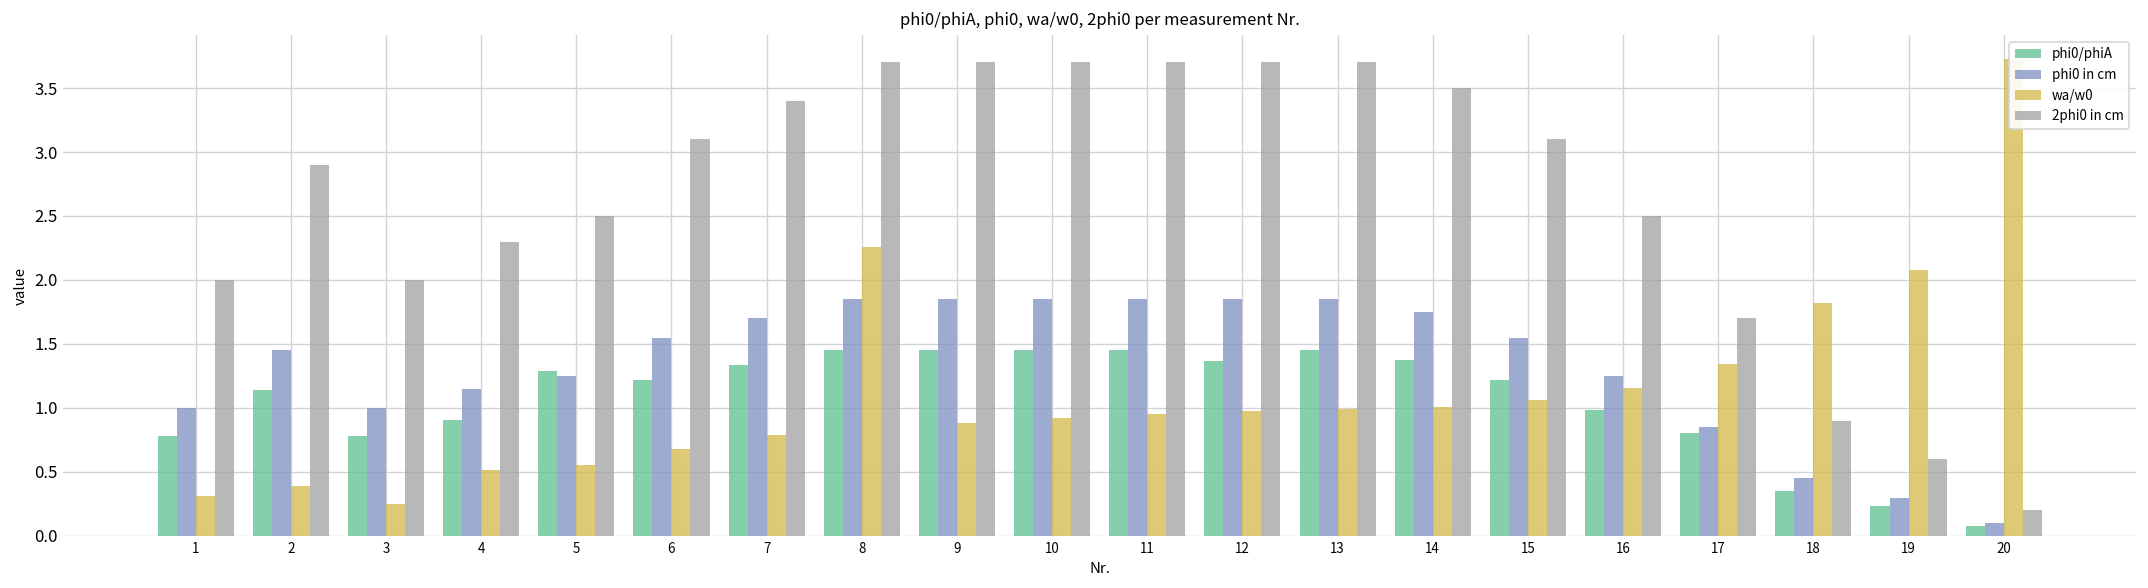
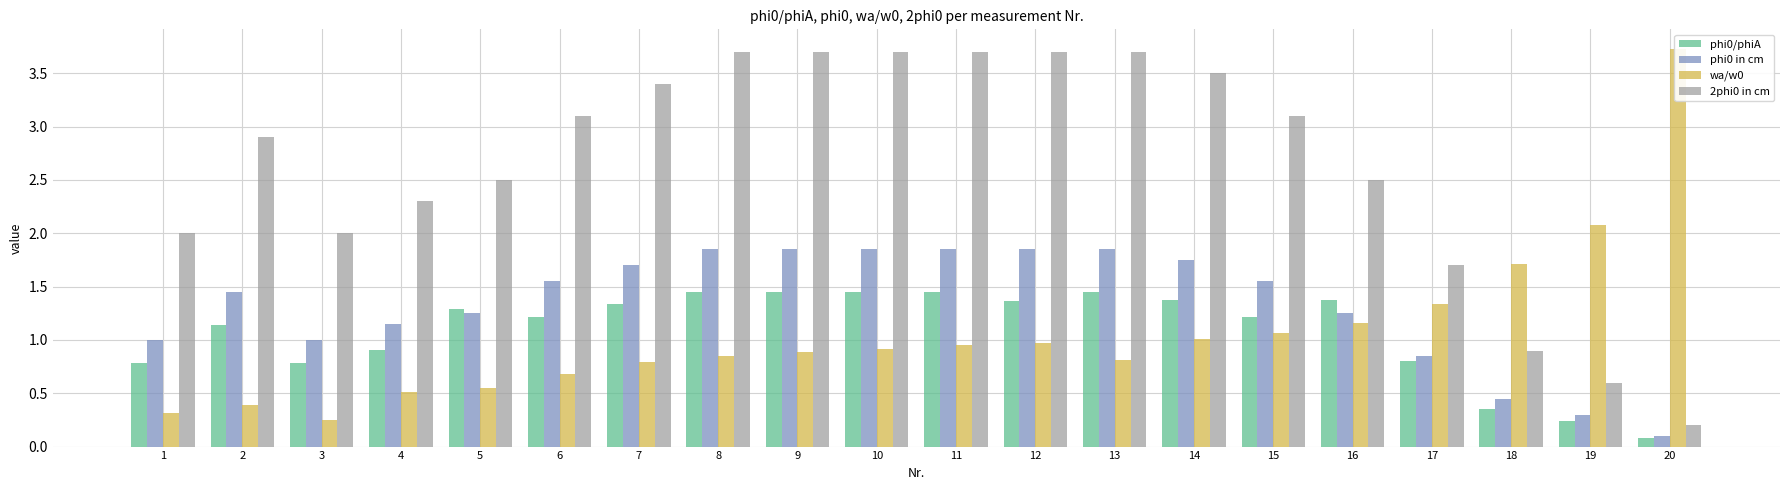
  {
    "phi0/phiA": {
      "1": 0.78,
      "2": 1.14,
      "3": 0.78,
      "4": 0.90,
      "5": 1.29,
      "6": 1.22,
      "7": 1.33,
      "8": 1.45,
      "9": 1.45,
      "10": 1.45,
      "11": 1.45,
      "12": 1.37,
      "13": 1.45,
      "14": 1.37,
      "15": 1.22,
-     "16": 0.98,
+     "16": 1.37,
      "17": 0.80,
      "18": 0.35,
      "19": 0.24,
      "20": 0.08
    },
    "wa/w0": {
      "1": 0.31,
      "2": 0.39,
      "3": 0.25,
      "4": 0.52,
      "5": 0.55,
      "6": 0.68,
      "7": 0.79,
-     "8": 2.26,
+     "8": 0.85,
      "9": 0.88,
      "10": 0.92,
      "11": 0.96,
      "12": 0.97,
-     "13": 0.99,
+     "13": 0.81,
      "14": 1.01,
      "15": 1.07,
      "16": 1.16,
      "17": 1.34,
-     "18": 1.82,
+     "18": 1.71,
      "19": 2.08
    }
  }
